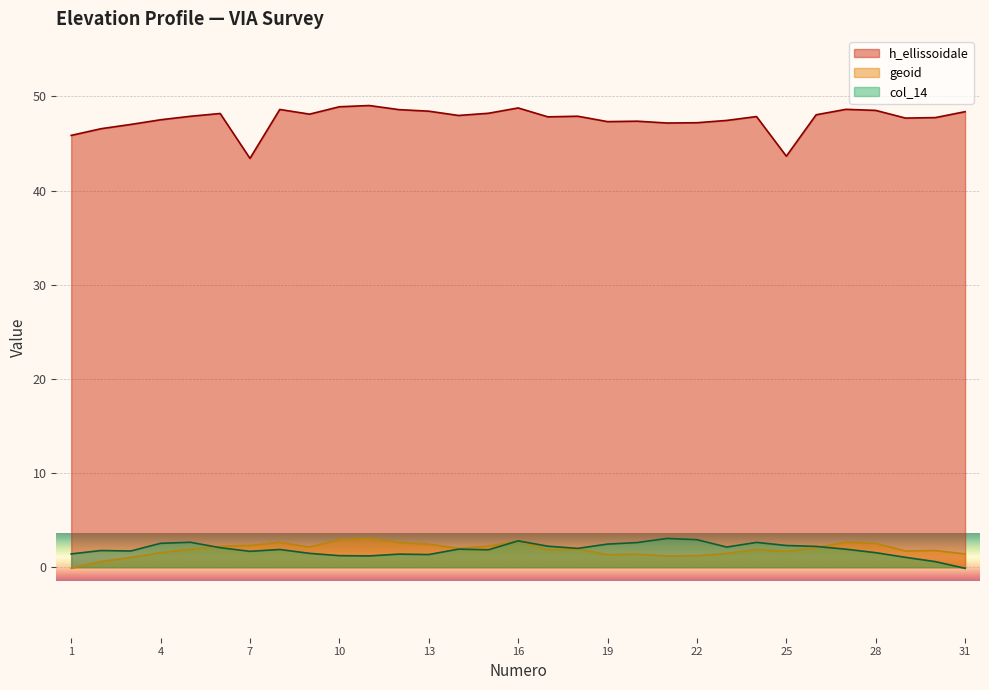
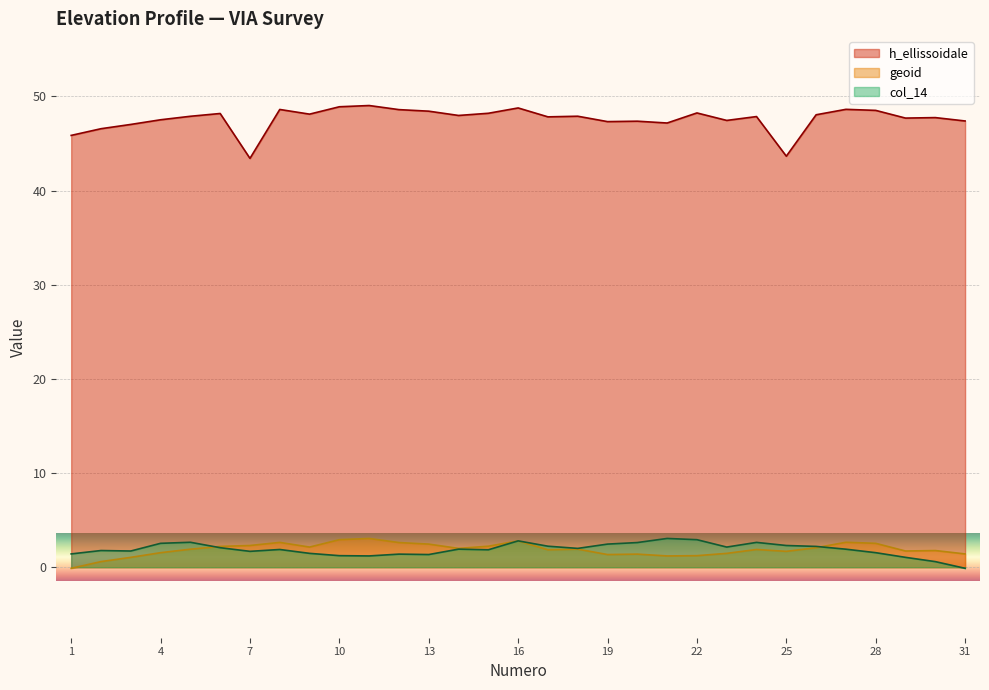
  {
    "h_ellissoidale": {
      "1": 46,
      "4": 48,
      "7": 43,
      "10": 49,
      "13": 48,
      "16": 49,
      "19": 47,
-     "22": 47,
+     "22": 48,
      "25": 44,
      "28": 49,
-     "31": 48
+     "31": 47
    }
  }
